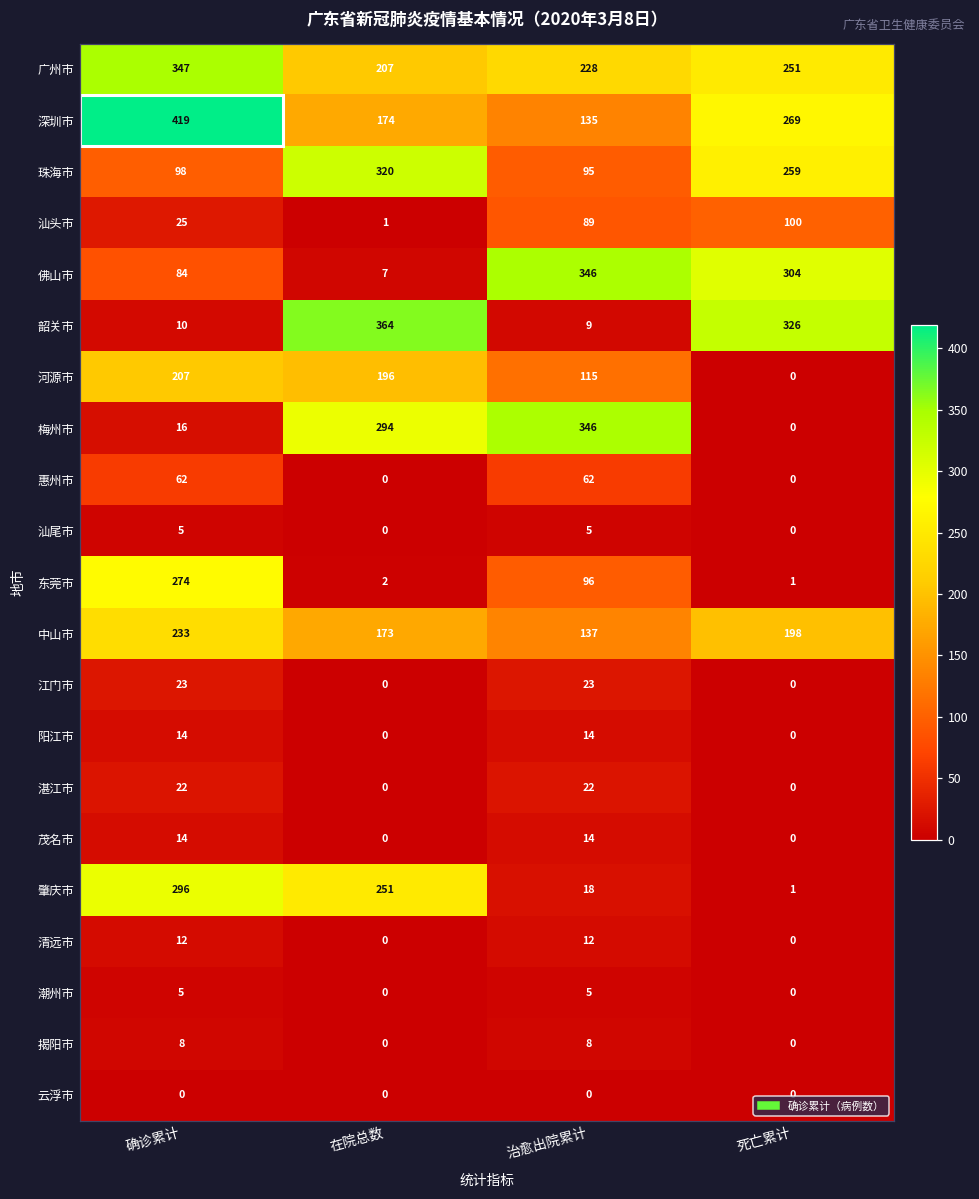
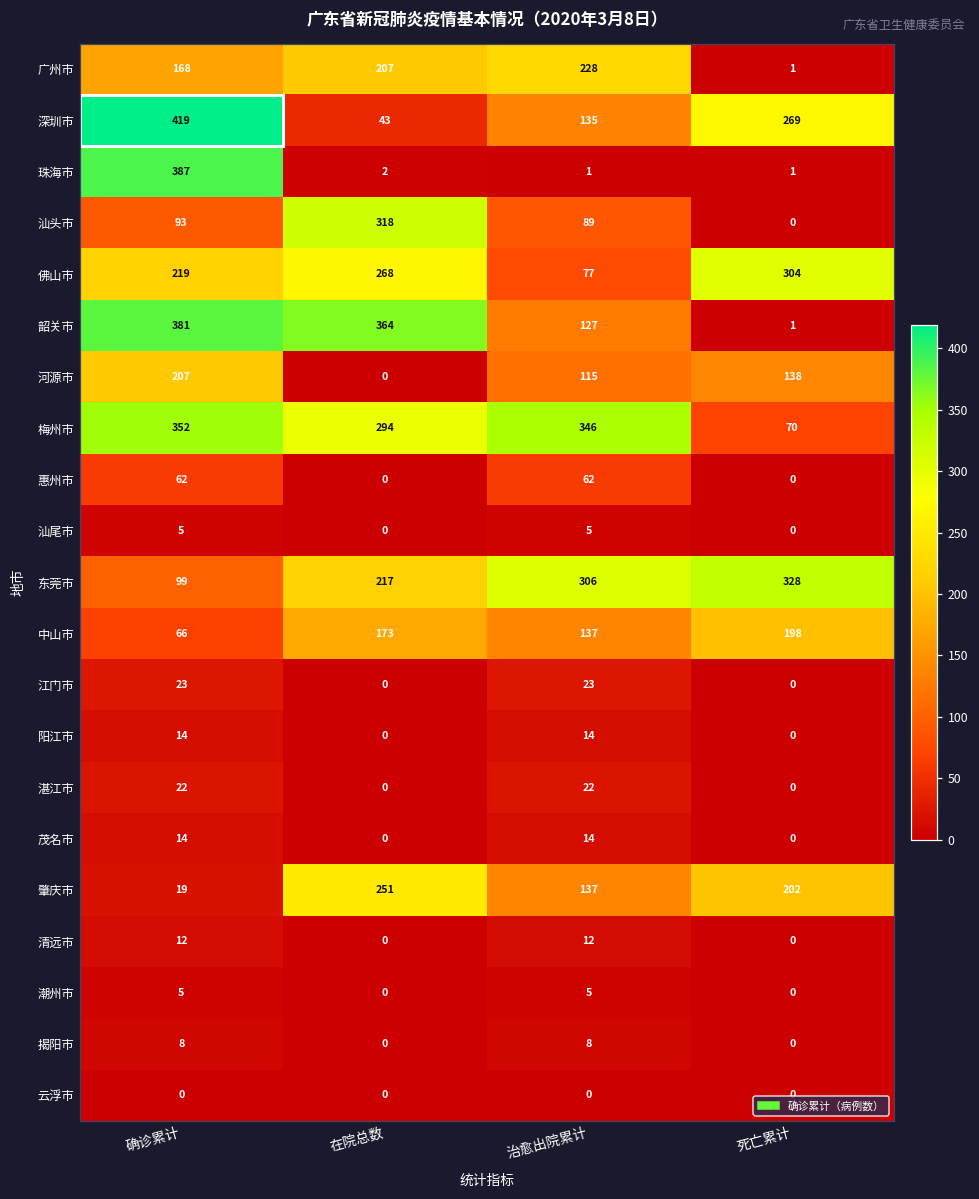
  {
    "广州市": {
-     "确诊累计": 347,
+     "确诊累计": 168,
      "在院总数": 207,
      "治愈出院累计": 228,
-     "死亡累计": 251
+     "死亡累计": 1
    },
    "深圳市": {
      "确诊累计": 419,
-     "在院总数": 174,
+     "在院总数": 43,
      "治愈出院累计": 135,
      "死亡累计": 269
    },
    "珠海市": {
-     "确诊累计": 98,
-     "在院总数": 320,
-     "治愈出院累计": 95,
-     "死亡累计": 259
+     "确诊累计": 387,
+     "在院总数": 2,
+     "治愈出院累计": 1,
+     "死亡累计": 1
    },
    "汕头市": {
-     "确诊累计": 25,
-     "在院总数": 1,
+     "确诊累计": 93,
+     "在院总数": 318,
      "治愈出院累计": 89,
-     "死亡累计": 100
+     "死亡累计": 0
    },
    "佛山市": {
-     "确诊累计": 84,
-     "在院总数": 7,
-     "治愈出院累计": 346,
+     "确诊累计": 219,
+     "在院总数": 268,
+     "治愈出院累计": 77,
      "死亡累计": 304
    },
    "韶关市": {
-     "确诊累计": 10,
+     "确诊累计": 381,
      "在院总数": 364,
-     "治愈出院累计": 9,
-     "死亡累计": 326
+     "治愈出院累计": 127,
+     "死亡累计": 1
    },
    "河源市": {
      "确诊累计": 207,
-     "在院总数": 196,
+     "在院总数": 0,
      "治愈出院累计": 115,
-     "死亡累计": 0
+     "死亡累计": 138
    },
    "梅州市": {
-     "确诊累计": 16,
+     "确诊累计": 352,
      "在院总数": 294,
      "治愈出院累计": 346,
-     "死亡累计": 0
+     "死亡累计": 70
    },
    "惠州市": {
      "确诊累计": 62,
      "在院总数": 0,
      "治愈出院累计": 62,
      "死亡累计": 0
    },
    "汕尾市": {
      "确诊累计": 5,
      "在院总数": 0,
      "治愈出院累计": 5,
      "死亡累计": 0
    },
    "东莞市": {
-     "确诊累计": 274,
-     "在院总数": 2,
-     "治愈出院累计": 96,
-     "死亡累计": 1
+     "确诊累计": 99,
+     "在院总数": 217,
+     "治愈出院累计": 306,
+     "死亡累计": 328
    },
    "中山市": {
-     "确诊累计": 233,
+     "确诊累计": 66,
      "在院总数": 173,
      "治愈出院累计": 137,
      "死亡累计": 198
    },
    "江门市": {
      "确诊累计": 23,
      "在院总数": 0,
      "治愈出院累计": 23,
      "死亡累计": 0
    },
    "阳江市": {
      "确诊累计": 14,
      "在院总数": 0,
      "治愈出院累计": 14,
      "死亡累计": 0
    },
    "湛江市": {
      "确诊累计": 22,
      "在院总数": 0,
      "治愈出院累计": 22,
      "死亡累计": 0
    },
    "茂名市": {
      "确诊累计": 14,
      "在院总数": 0,
      "治愈出院累计": 14,
      "死亡累计": 0
    },
    "肇庆市": {
-     "确诊累计": 296,
+     "确诊累计": 19,
      "在院总数": 251,
-     "治愈出院累计": 18,
-     "死亡累计": 1
+     "治愈出院累计": 137,
+     "死亡累计": 202
    },
    "清远市": {
      "确诊累计": 12,
      "在院总数": 0,
      "治愈出院累计": 12,
      "死亡累计": 0
    },
    "潮州市": {
      "确诊累计": 5,
      "在院总数": 0,
      "治愈出院累计": 5,
      "死亡累计": 0
    },
    "揭阳市": {
      "确诊累计": 8,
      "在院总数": 0,
      "治愈出院累计": 8,
      "死亡累计": 0
    },
    "云浮市": {
      "确诊累计": 0,
      "在院总数": 0,
      "治愈出院累计": 0
    }
  }
